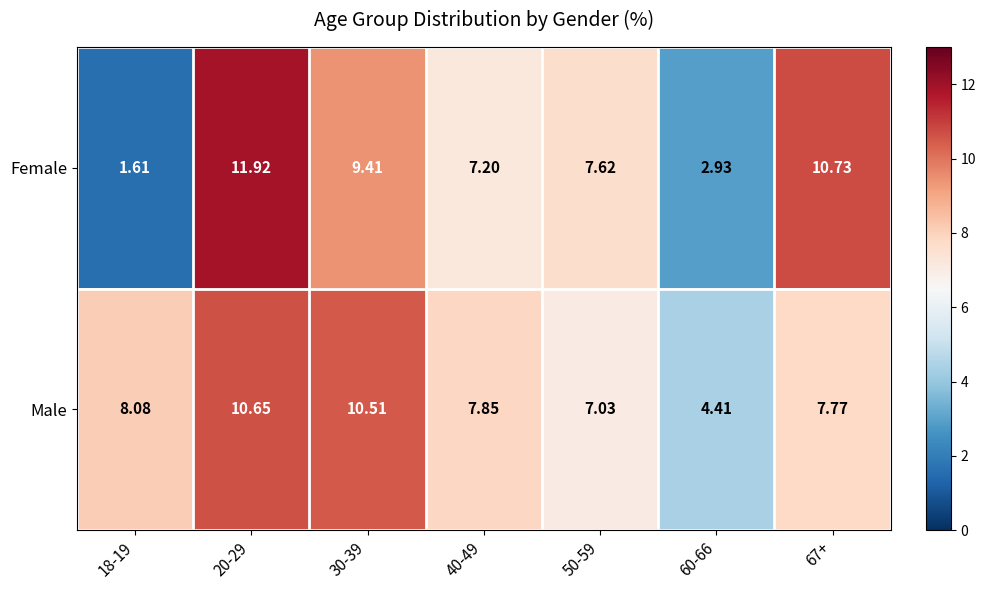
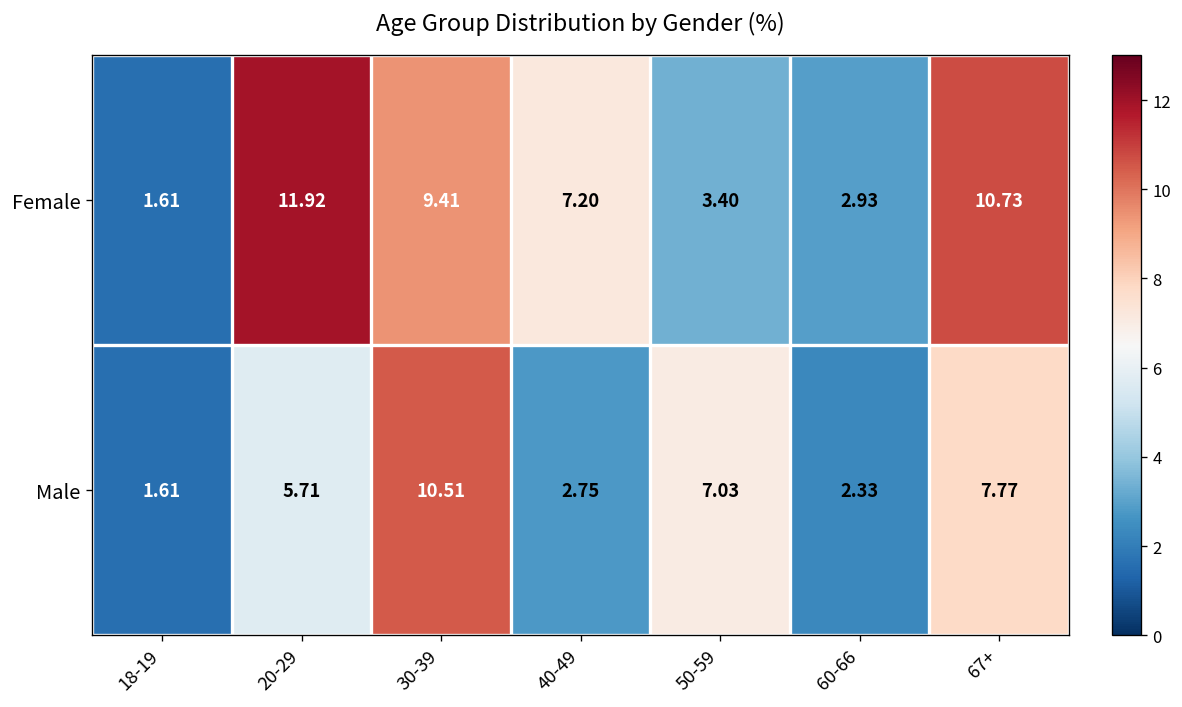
  {
    "Female": {
      "18-19": 1.61,
      "20-29": 11.92,
      "30-39": 9.41,
      "40-49": 7.20,
-     "50-59": 7.62,
+     "50-59": 3.40,
      "60-66": 2.93,
      "67+": 10.73
    },
    "Male": {
-     "18-19": 8.08,
-     "20-29": 10.65,
+     "18-19": 1.61,
+     "20-29": 5.71,
      "30-39": 10.51,
-     "40-49": 7.85,
+     "40-49": 2.75,
      "50-59": 7.03,
-     "60-66": 4.41,
+     "60-66": 2.33,
      "67+": 7.77
    }
  }
